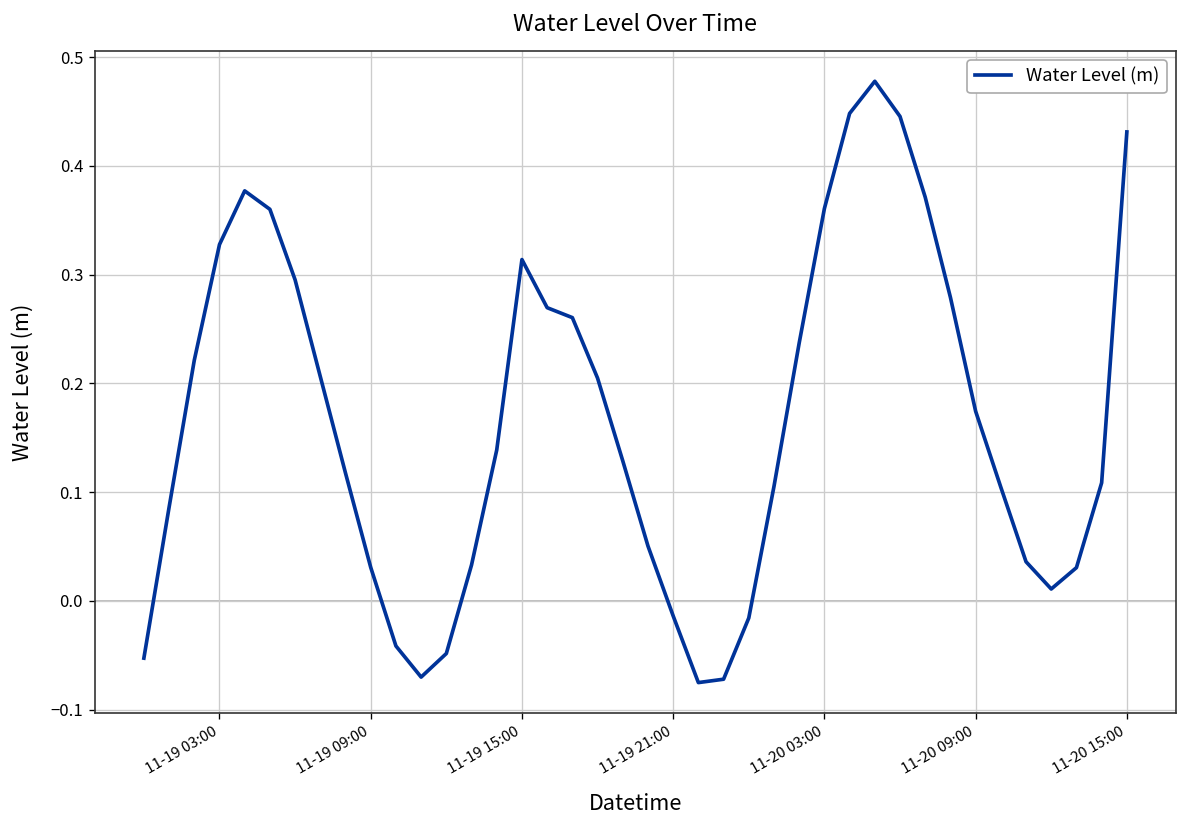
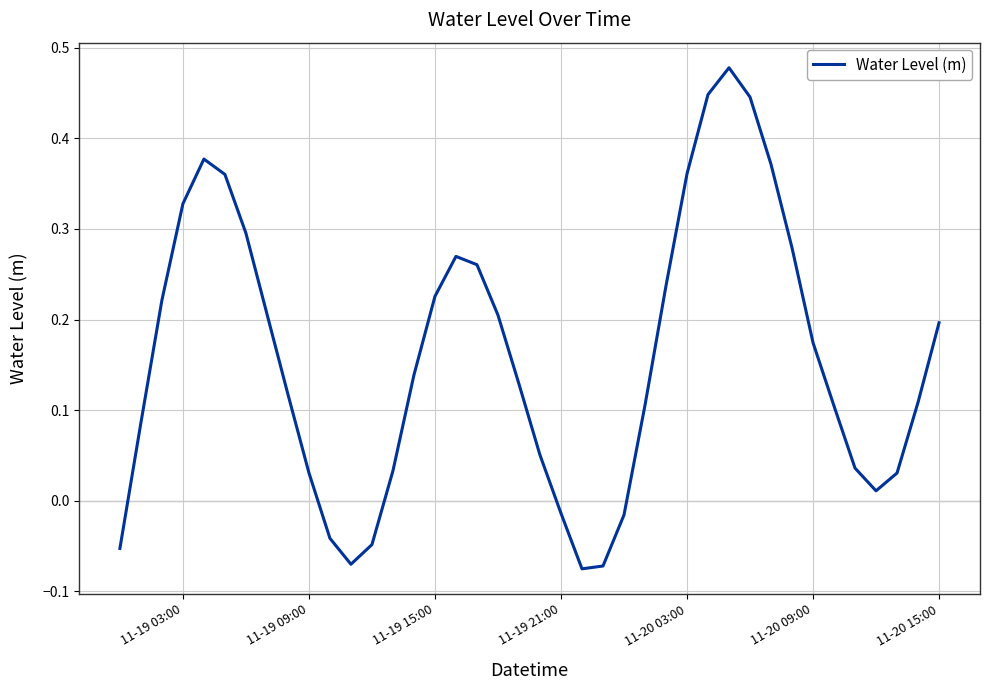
  {
    "11-19 03:00": 0.33,
    "11-19 09:00": 0.03,
-   "11-19 15:00": 0.31,
+   "11-19 15:00": 0.23,
    "11-19 21:00": -0.01,
    "11-20 03:00": 0.36,
    "11-20 09:00": 0.17,
-   "11-20 15:00": 0.43
+   "11-20 15:00": 0.20
  }
